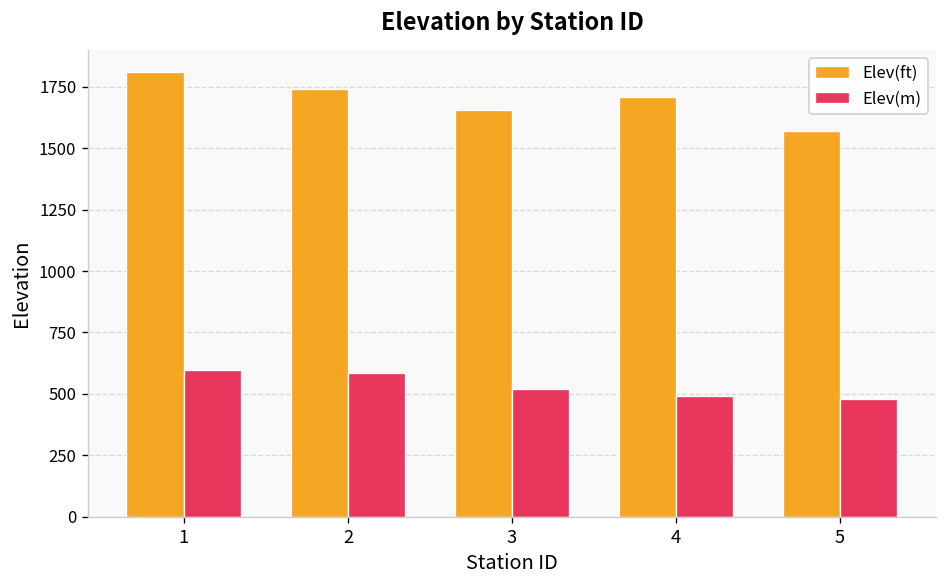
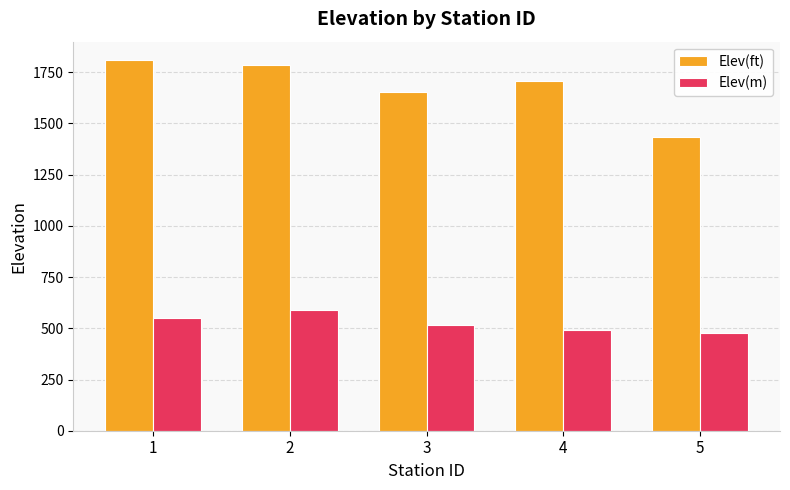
  {
    "Elev(ft)": {
      "1": 1810,
-     "2": 1740,
+     "2": 1780,
      "3": 1650,
      "4": 1710,
-     "5": 1570
+     "5": 1440
    },
    "Elev(m)": {
-     "1": 600,
+     "1": 550,
      "2": 590,
      "3": 520,
      "4": 490,
      "5": 480
    }
  }
